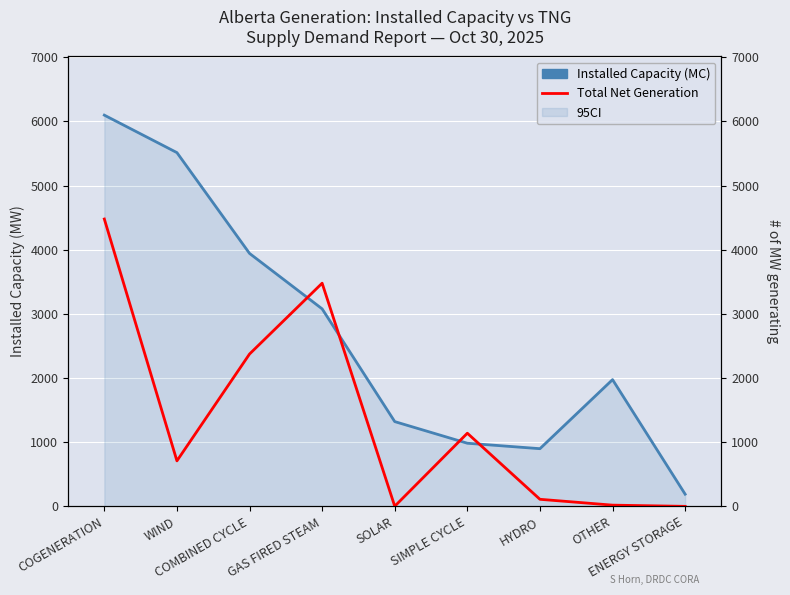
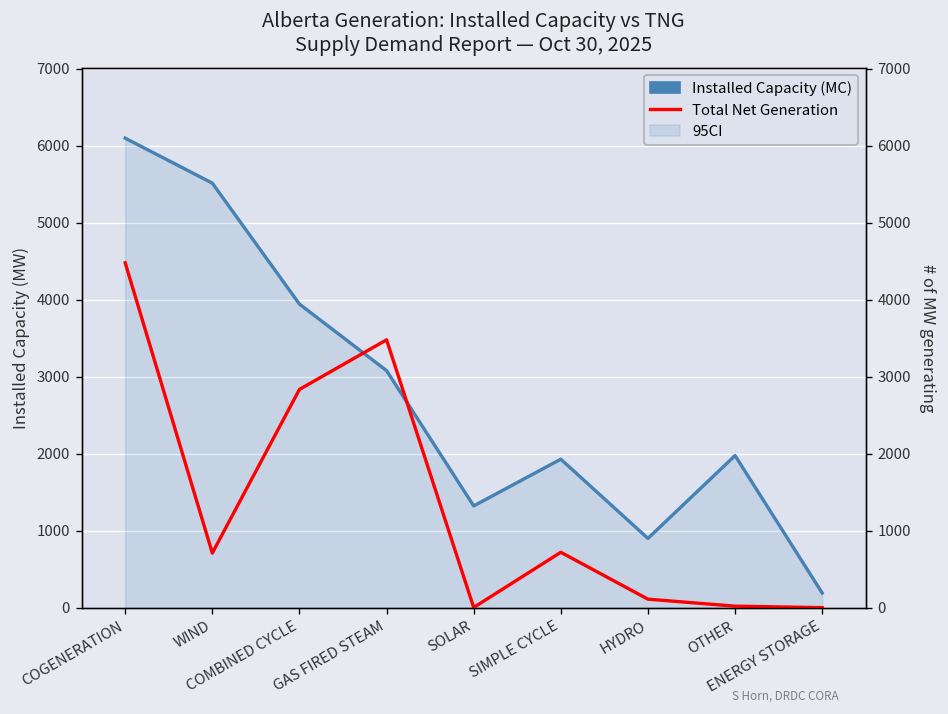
  {
    "Installed Capacity (MC)": {
      "COGENERATION": 6100,
      "WIND": 5500,
      "COMBINED CYCLE": 3900,
      "GAS FIRED STEAM": 3100,
      "SOLAR": 1300,
-     "SIMPLE CYCLE": 1000,
+     "SIMPLE CYCLE": 1900,
      "HYDRO": 900,
      "OTHER": 2000,
      "ENERGY STORAGE": 200
    },
    "Total Net Generation": {
      "COGENERATION": 4500,
      "WIND": 700,
-     "COMBINED CYCLE": 2400,
+     "COMBINED CYCLE": 2800,
      "GAS FIRED STEAM": 3500,
      "SOLAR": 0,
-     "SIMPLE CYCLE": 1100,
+     "SIMPLE CYCLE": 700,
      "HYDRO": 100,
      "OTHER": 0,
      "ENERGY STORAGE": 0
    }
  }
